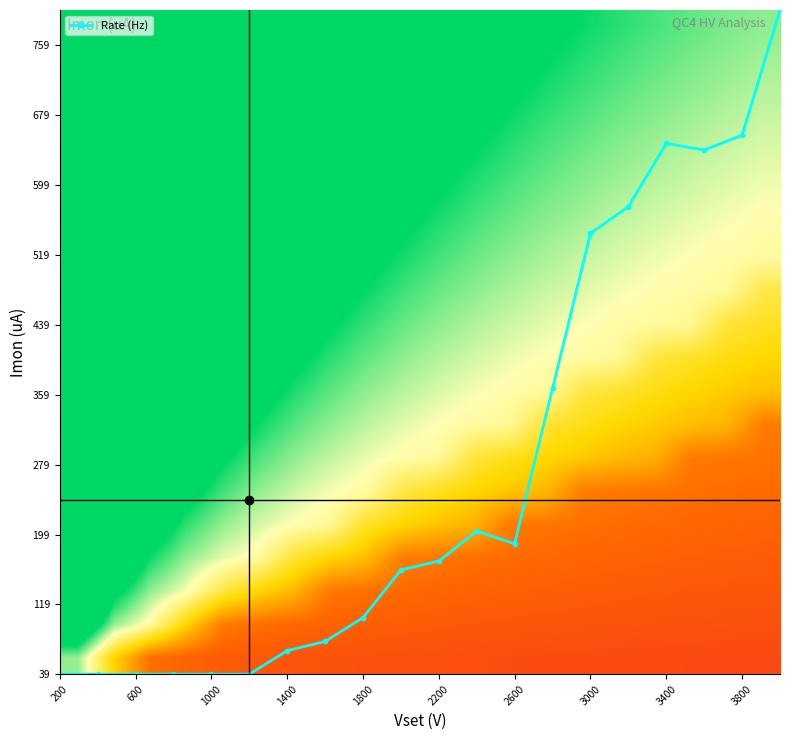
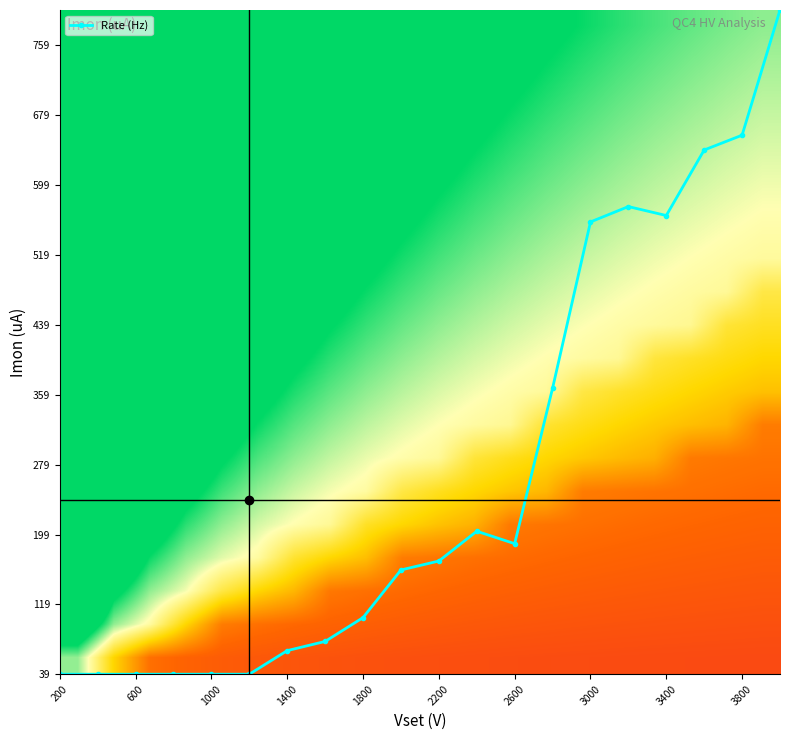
  {
    "Rate (Hz)": {
      "200": 40,
      "600": 40,
      "1000": 40,
      "1400": 70,
      "1800": 100,
      "2200": 170,
      "2600": 190,
-     "3000": 540,
-     "3400": 650,
+     "3000": 560,
+     "3400": 560,
      "3800": 660
    }
  }
